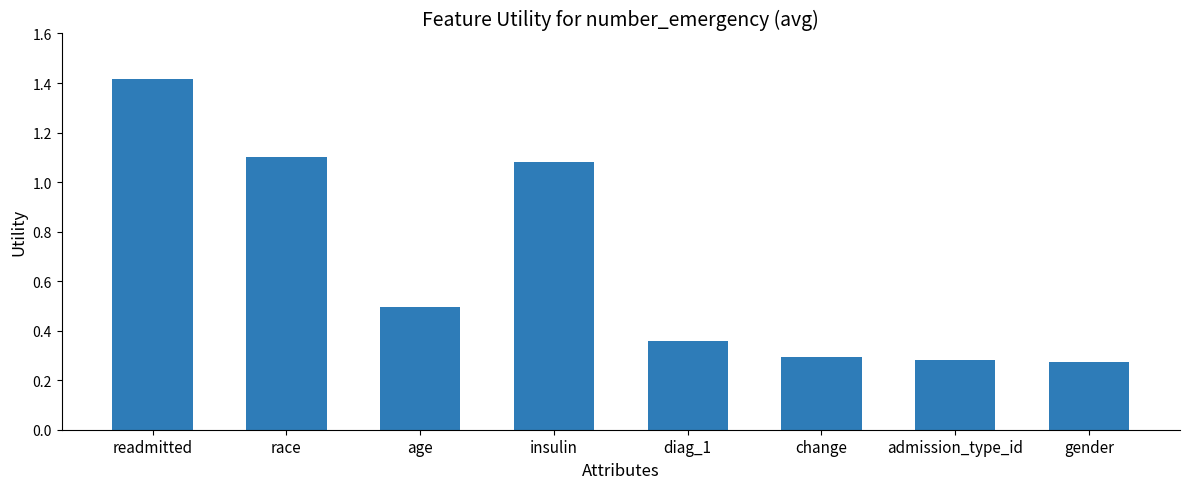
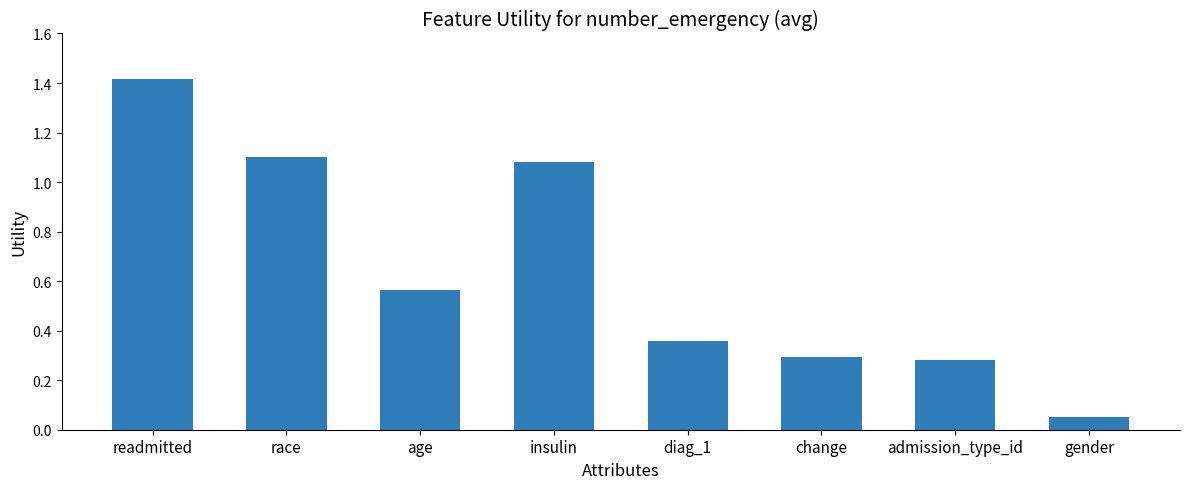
  {
    "readmitted": 1.41,
    "race": 1.10,
-   "age": 0.49,
+   "age": 0.56,
    "insulin": 1.08,
    "diag_1": 0.36,
    "change": 0.29,
    "admission_type_id": 0.28,
-   "gender": 0.27
+   "gender": 0.05
  }
